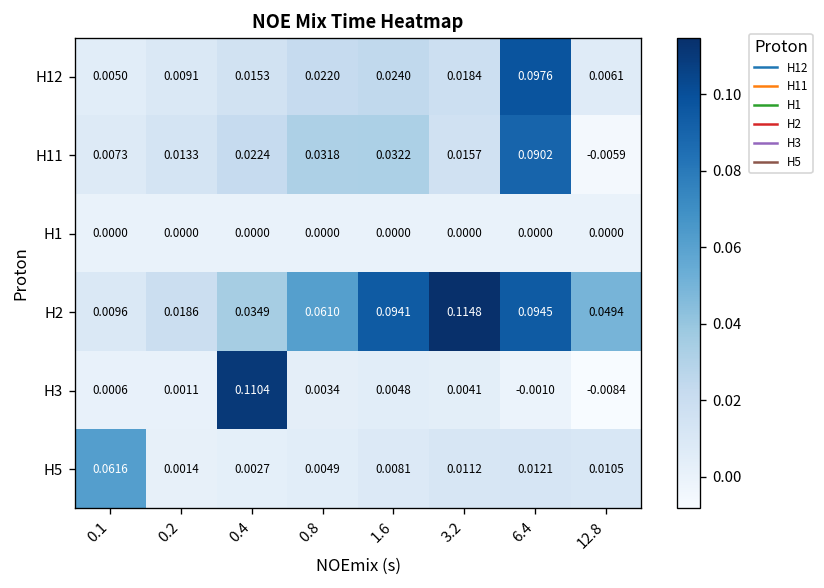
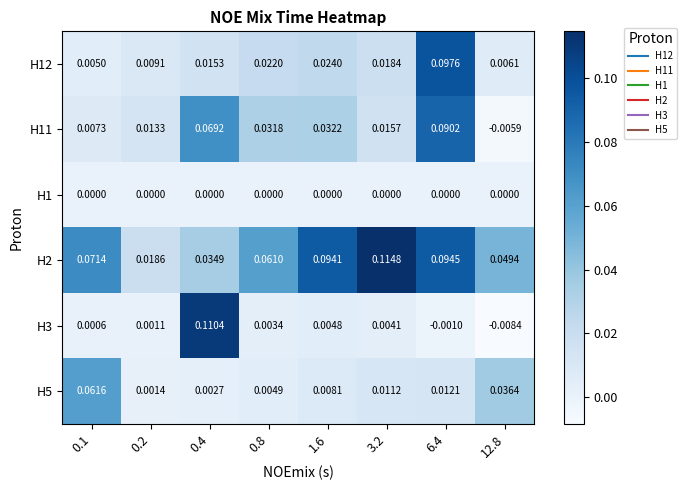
  {
    "H12": {
      "0.1": 0.0050,
      "0.2": 0.0091,
      "0.4": 0.0153,
      "0.8": 0.0220,
      "1.6": 0.0240,
      "3.2": 0.0184,
      "6.4": 0.0976,
      "12.8": 0.0061
    },
    "H11": {
      "0.1": 0.0073,
      "0.2": 0.0133,
-     "0.4": 0.0224,
+     "0.4": 0.0692,
      "0.8": 0.0318,
      "1.6": 0.0322,
      "3.2": 0.0157,
      "6.4": 0.0902,
      "12.8": -0.0059
    },
    "H1": {
      "0.1": 0.0000,
      "0.2": 0.0000,
      "0.4": 0.0000,
      "0.8": 0.0000,
      "1.6": 0.0000,
      "3.2": 0.0000,
      "6.4": 0.0000,
      "12.8": 0.0000
    },
    "H2": {
-     "0.1": 0.0096,
+     "0.1": 0.0714,
      "0.2": 0.0186,
      "0.4": 0.0349,
      "0.8": 0.0610,
      "1.6": 0.0941,
      "3.2": 0.1148,
      "6.4": 0.0945,
      "12.8": 0.0494
    },
    "H3": {
      "0.1": 0.0006,
      "0.2": 0.0011,
      "0.4": 0.1104,
      "0.8": 0.0034,
      "1.6": 0.0048,
      "3.2": 0.0041,
      "6.4": -0.0010,
      "12.8": -0.0084
    },
    "H5": {
      "0.1": 0.0616,
      "0.2": 0.0014,
      "0.4": 0.0027,
      "0.8": 0.0049,
      "1.6": 0.0081,
      "3.2": 0.0112,
      "6.4": 0.0121,
-     "12.8": 0.0105
+     "12.8": 0.0364
    }
  }
